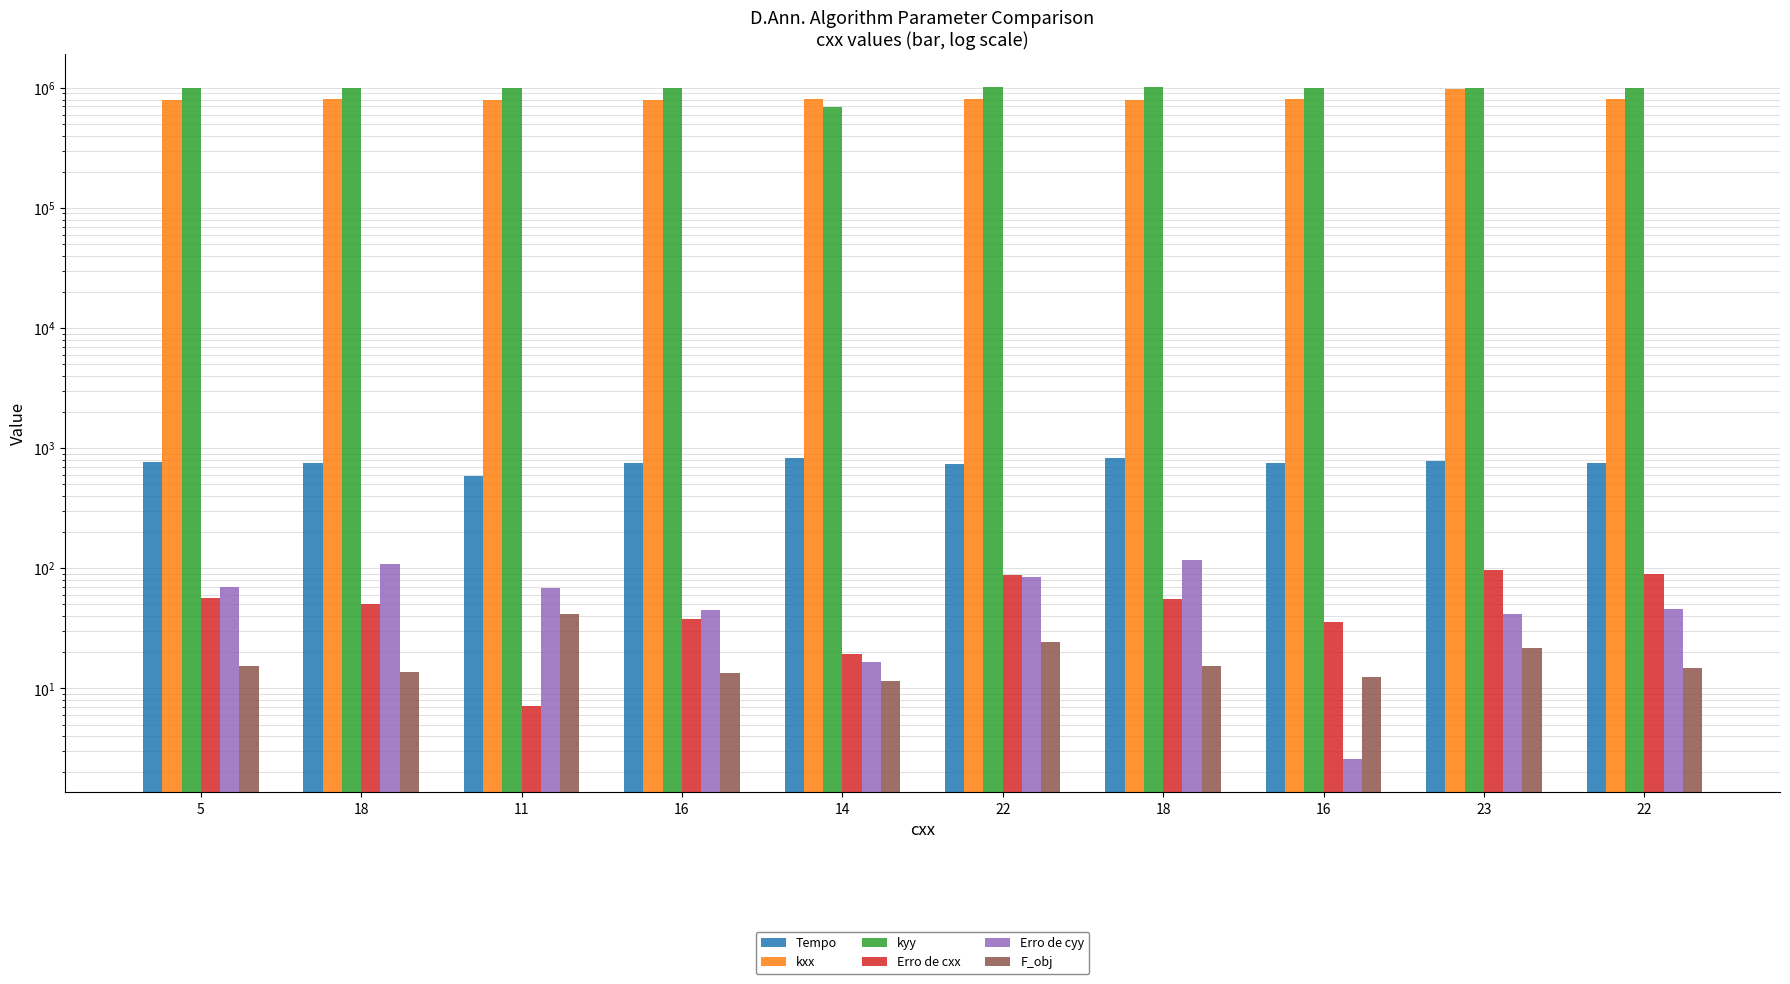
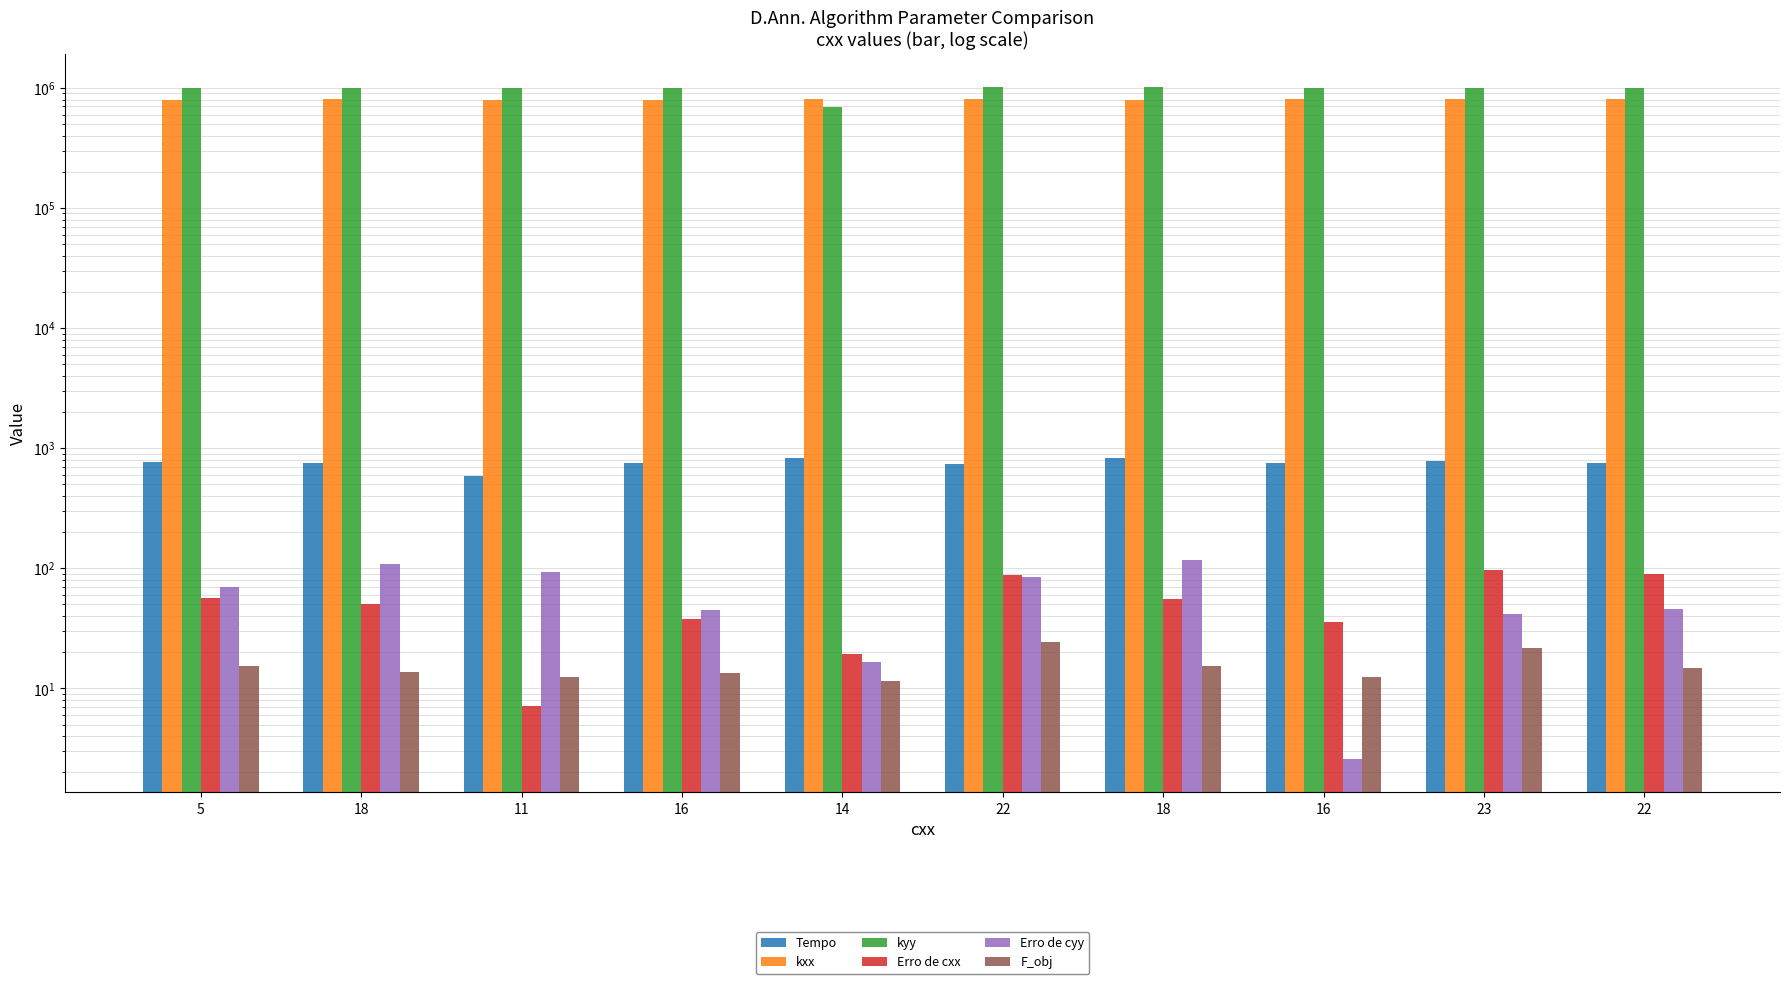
  {
    "Tempo": {
      "5": 800,
      "11": 600,
      "14": 800,
      "23": 800
    },
    "kxx": {
      "5": 800000,
      "11": 800000,
      "14": 800000,
-     "23": 1000000
+     "23": 800000
    },
    "kyy": {
      "5": 1000000,
      "11": 1000000,
      "14": 700000,
      "23": 1000000
    },
    "Erro de cxx": {
      "5": 60,
      "11": 7,
      "14": 19,
      "23": 100
    },
    "Erro de cyy": {
      "5": 70,
-     "11": 70,
+     "11": 90,
      "14": 17,
      "23": 42
    },
    "F_obj": {
      "5": 15,
-     "11": 41,
+     "11": 12,
      "14": 12,
      "23": 22
    }
  }
